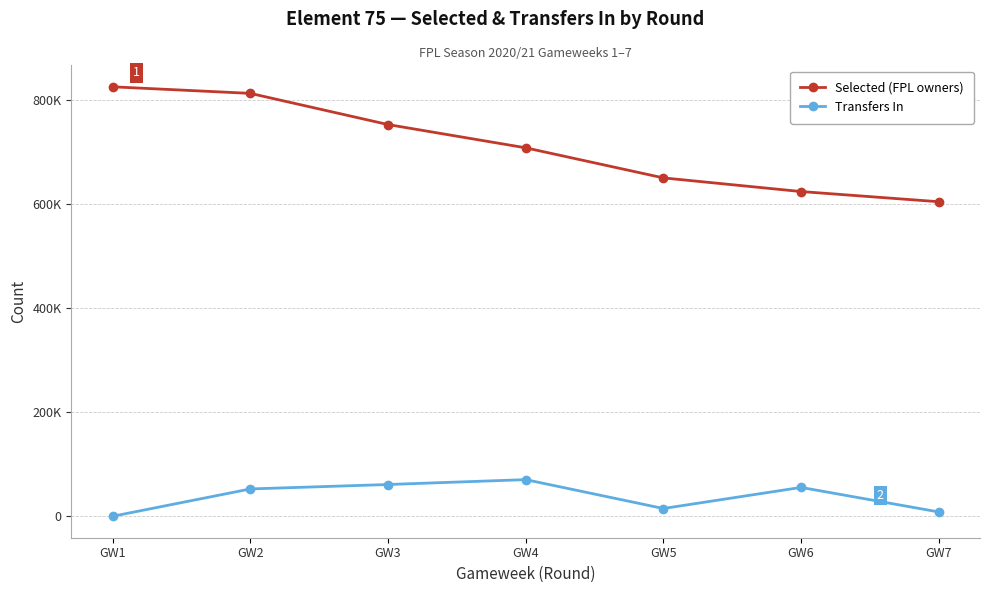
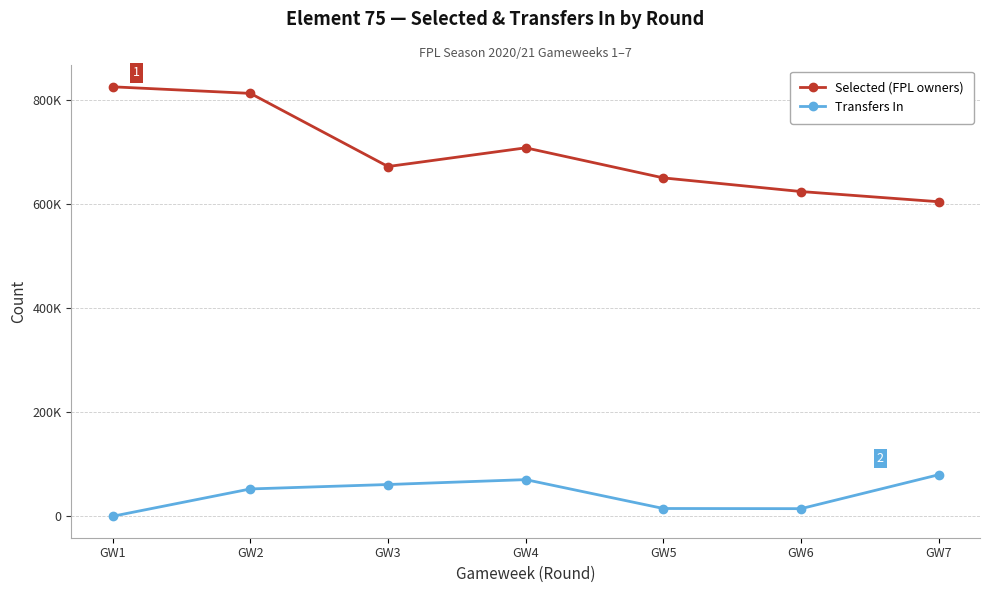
  {
    "Selected (FPL owners)": {
      "GW2": 810000,
-     "GW3": 750000,
+     "GW3": 670000,
      "GW4": 710000,
      "GW5": 650000,
      "GW6": 620000,
      "GW7": 600000
    },
    "Transfers In": {
      "GW1": 0,
      "GW2": 50000,
      "GW3": 60000,
      "GW4": 70000,
      "GW5": 10000,
-     "GW6": 60000,
-     "GW7": 10000
+     "GW6": 10000,
+     "GW7": 80000
    }
  }
